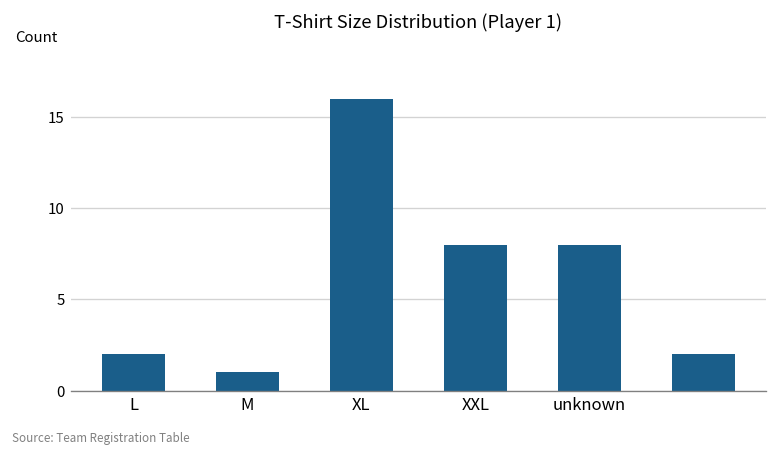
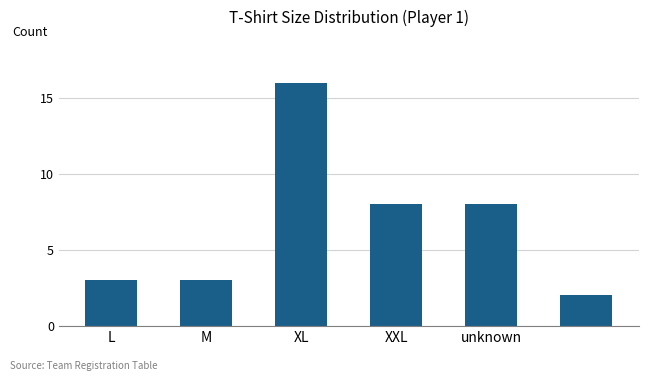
  {
-   "L": 2,
-   "M": 1,
+   "L": 3,
+   "M": 3,
    "XL": 16,
    "XXL": 8,
    "unknown": 8
  }
